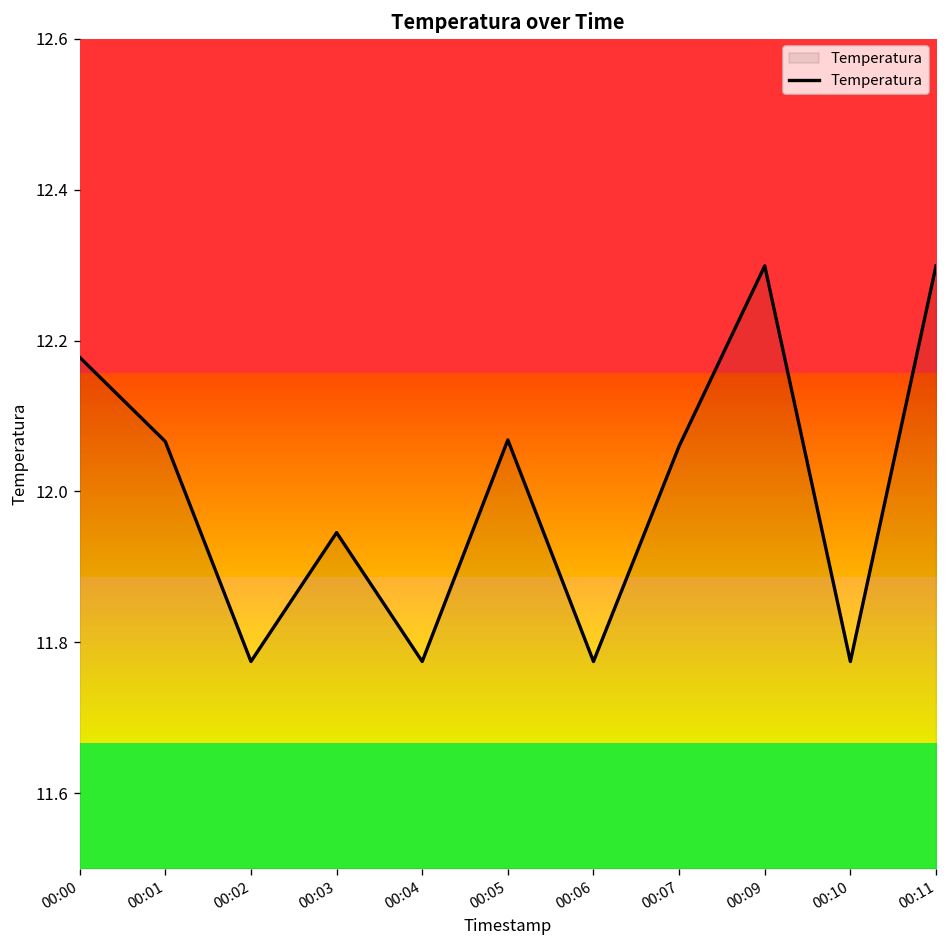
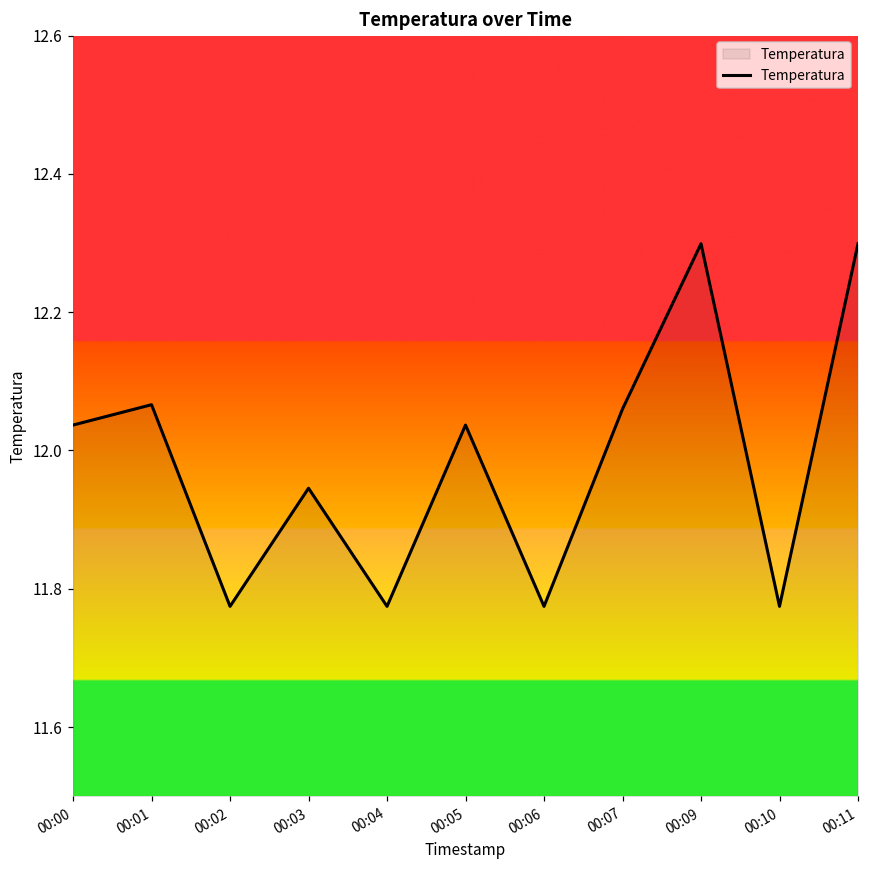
  {
-   "00:00": 12.18,
+   "00:00": 12.04,
    "00:01": 12.07,
    "00:02": 11.77,
    "00:03": 11.95,
    "00:04": 11.77,
-   "00:05": 12.07,
+   "00:05": 12.04,
    "00:06": 11.77,
    "00:07": 12.06,
    "00:09": 12.30,
    "00:10": 11.77,
    "00:11": 12.30
  }
